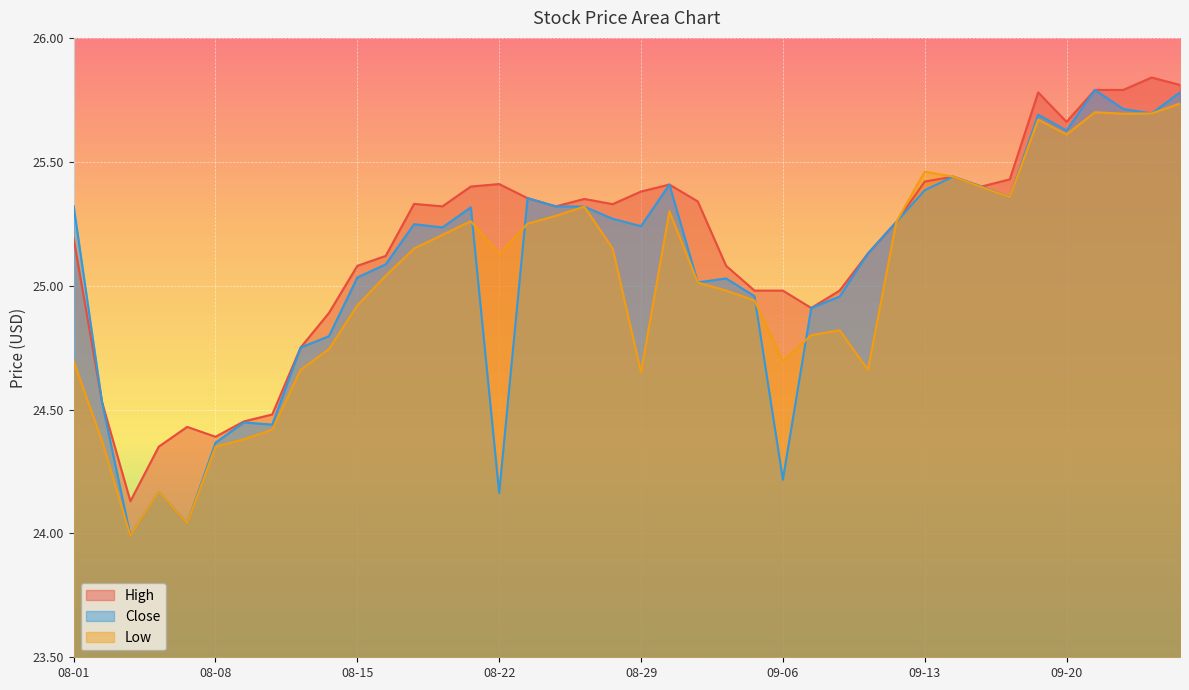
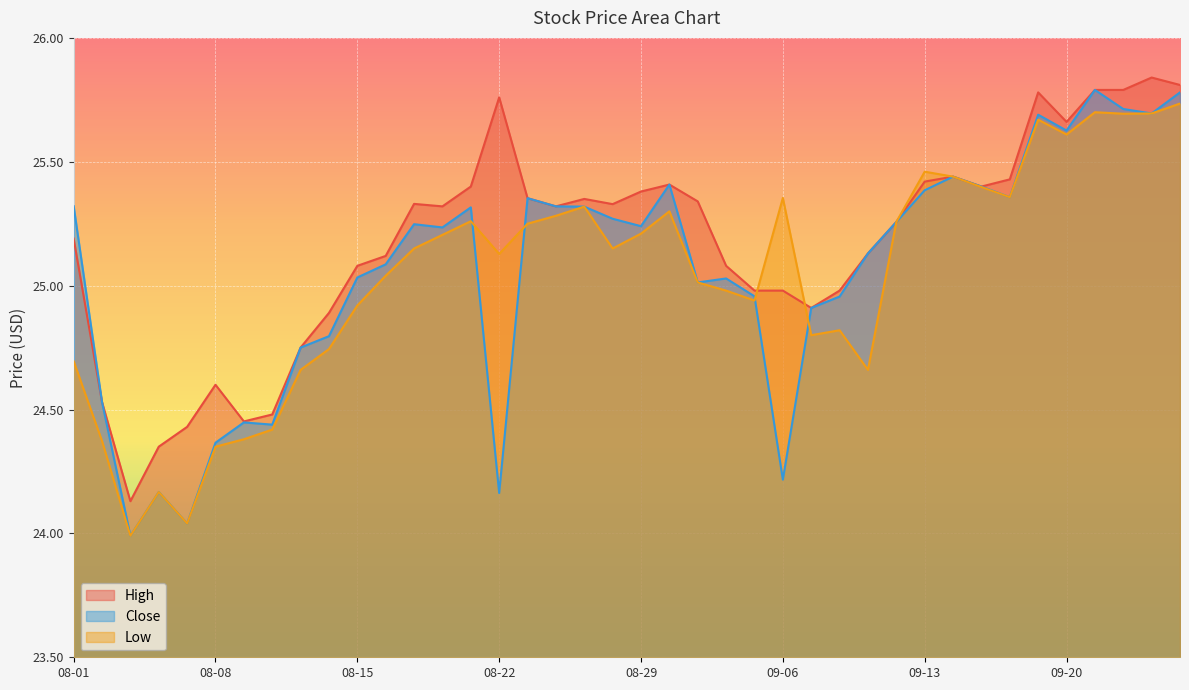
  {
    "High": {
      "08-01": 25.19,
-     "08-08": 24.39,
+     "08-08": 24.60,
      "08-15": 25.08,
-     "08-22": 25.41,
+     "08-22": 25.76,
      "08-29": 25.38,
      "09-06": 24.98,
      "09-13": 25.42,
      "09-20": 25.66
    },
    "Close": {
      "08-01": 25.32,
      "08-08": 24.37,
      "08-15": 25.03,
      "08-22": 24.16,
      "08-29": 25.24,
      "09-06": 24.22,
      "09-13": 25.39,
      "09-20": 25.63
    },
    "Low": {
      "08-01": 24.70,
      "08-08": 24.35,
      "08-15": 24.92,
      "08-22": 25.13,
-     "08-29": 24.65,
-     "09-06": 24.70,
+     "08-29": 25.21,
+     "09-06": 25.35,
      "09-13": 25.46,
      "09-20": 25.61
    }
  }
